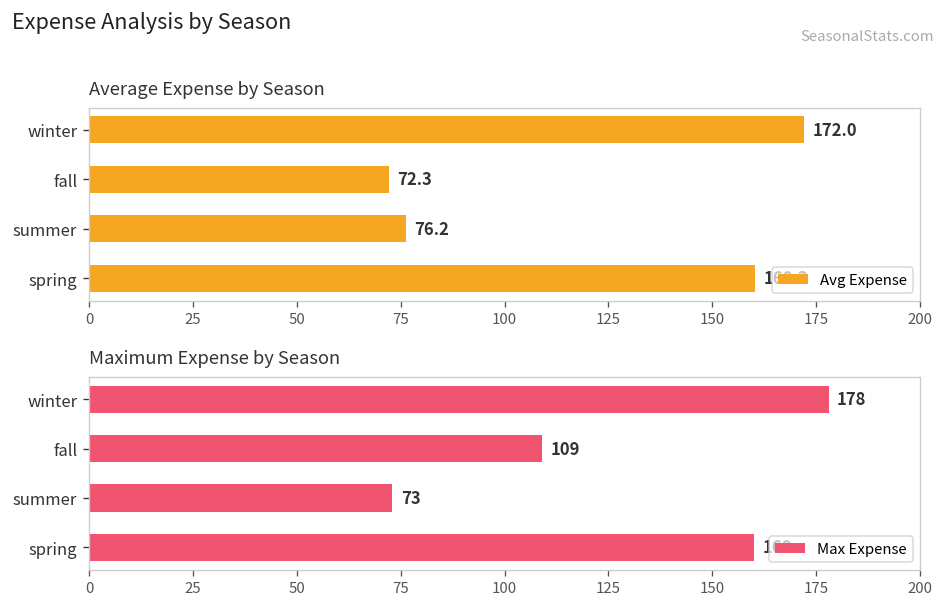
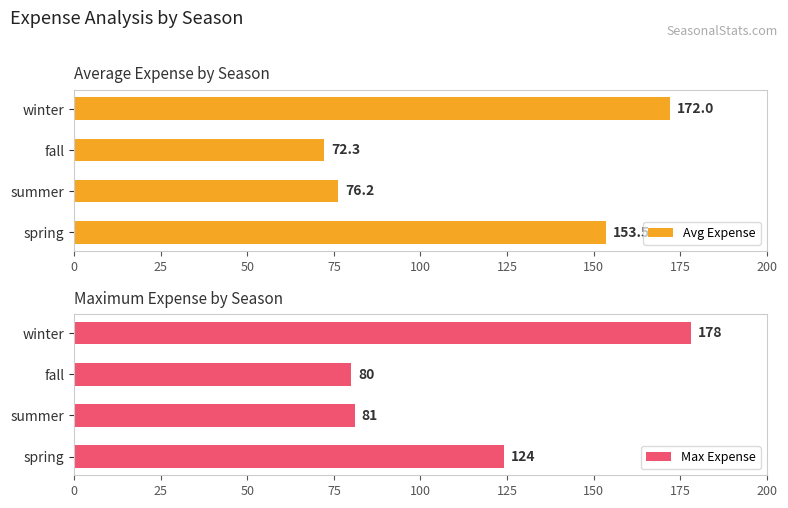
  {
    "Average Expense by Season": {
-     "spring": 160
+     "spring": 154
    },
    "Maximum Expense by Season": {
      "winter": 178,
-     "fall": 109,
-     "summer": 73,
-     "spring": 160
+     "fall": 80,
+     "summer": 81,
+     "spring": 124
    }
  }
